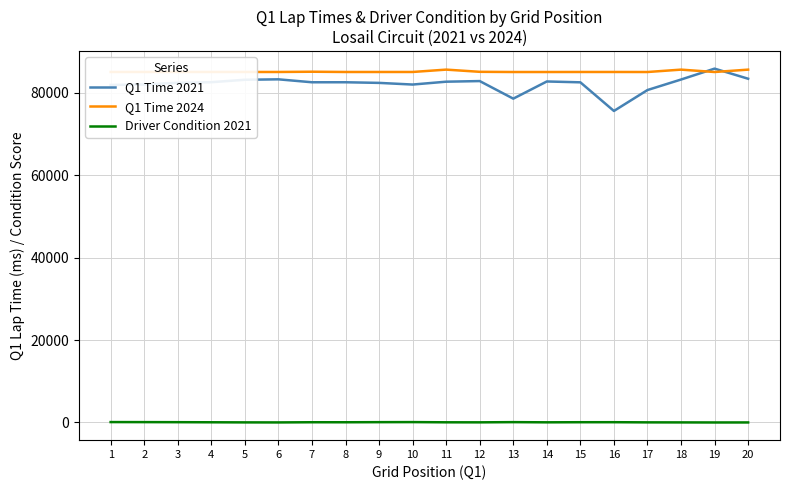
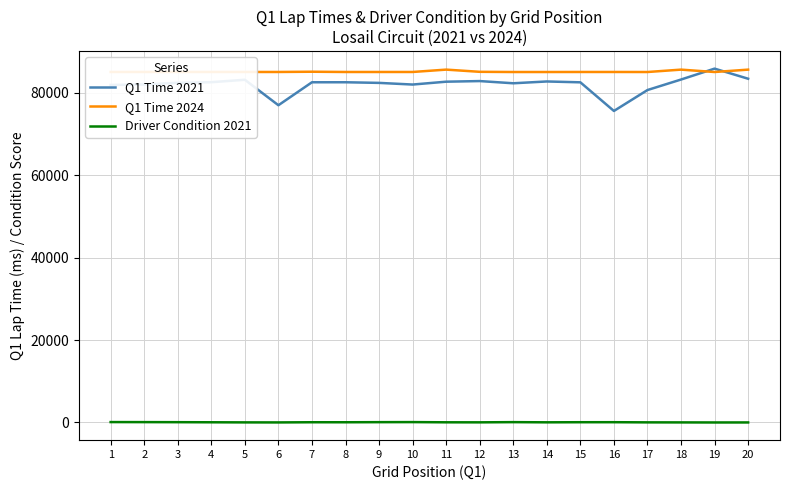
  {
    "Q1 Time 2021": {
-     "6": 83000,
+     "6": 77000,
      "7": 83000,
      "8": 83000,
      "9": 82000,
      "10": 82000,
      "11": 83000,
      "12": 83000,
-     "13": 79000,
+     "13": 82000,
      "14": 83000,
      "15": 83000,
      "16": 76000,
      "17": 81000,
      "18": 83000,
      "19": 86000,
      "20": 83000
    },
    "Q1 Time 2024": {
      "6": 85000,
      "7": 85000,
      "8": 85000,
      "9": 85000,
      "10": 85000,
      "11": 86000,
      "12": 85000,
      "13": 85000,
      "14": 85000,
      "15": 85000,
      "16": 85000,
      "17": 85000,
      "18": 86000,
      "19": 85000,
      "20": 86000
    },
    "Driver Condition 2021": {
      "1": 0,
      "2": 0,
      "3": 0,
      "4": 0,
      "5": 0,
      "6": 0,
      "7": 0,
      "8": 0,
      "9": 0,
      "10": 0,
      "11": 0,
      "12": 0,
      "13": 0,
      "14": 0,
      "15": 0,
      "16": 0,
      "17": 0,
      "18": 0,
      "19": 0,
      "20": 0
    }
  }
